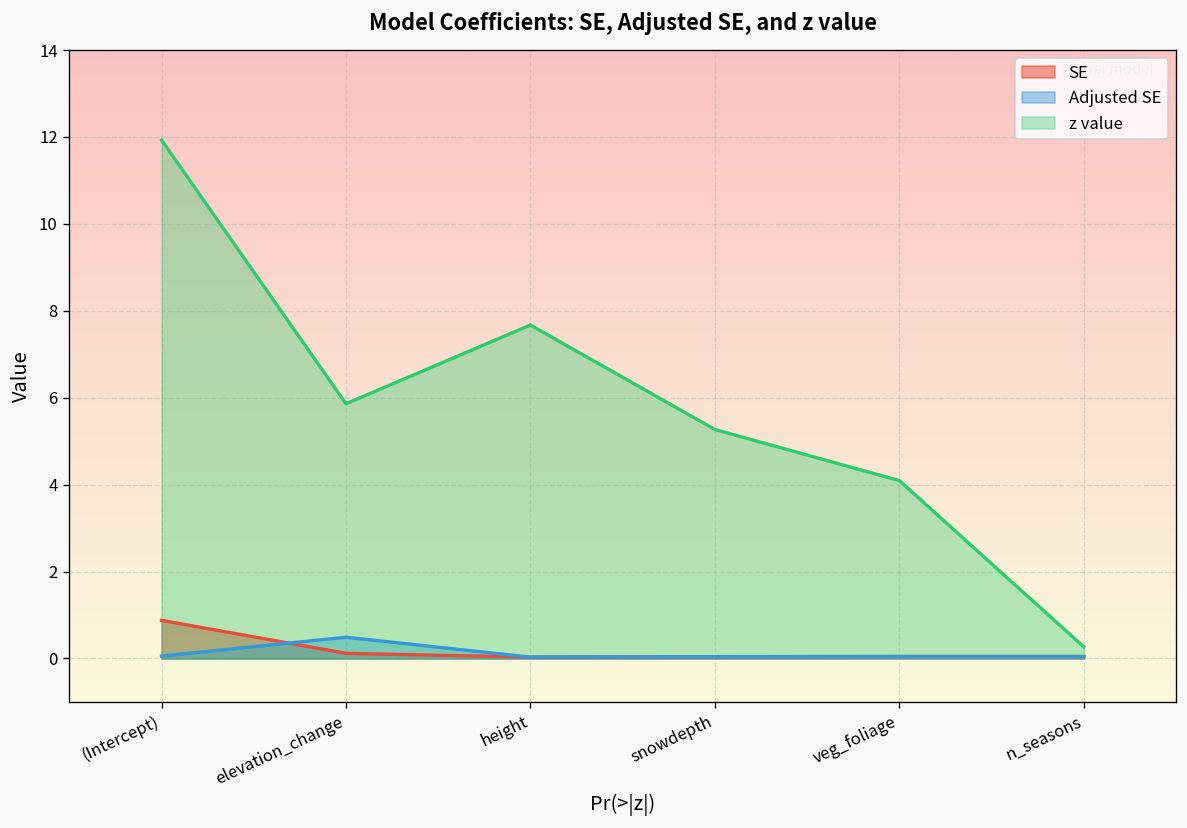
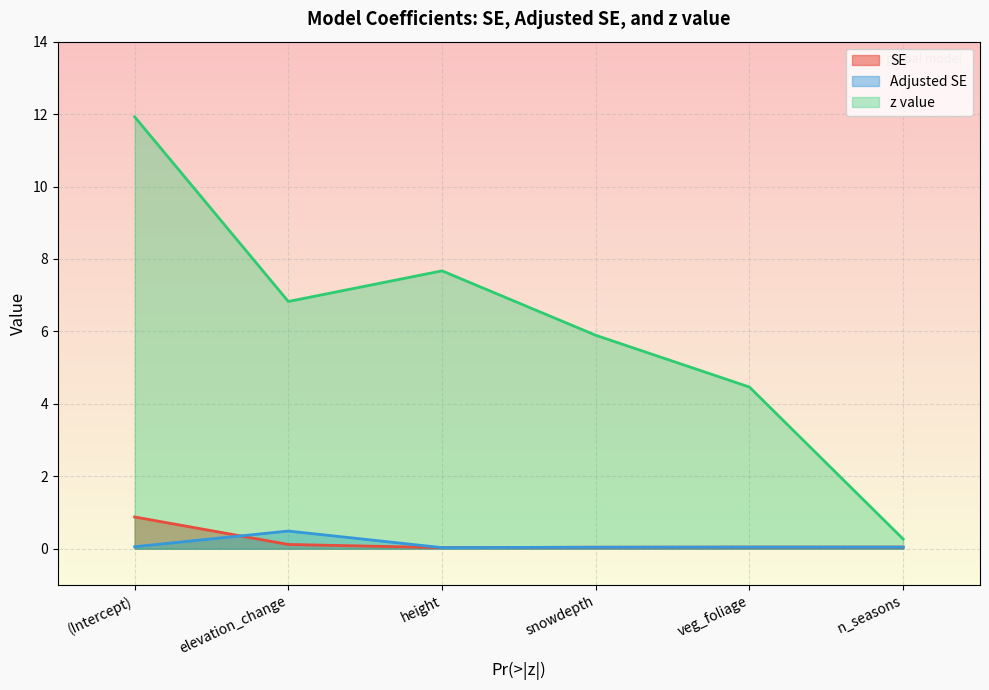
  {
    "SE": {
      "(Intercept)": 0.9,
      "elevation_change": 0.1
    },
    "Adjusted SE": {
      "(Intercept)": 0.1,
      "elevation_change": 0.5
    },
    "z value": {
      "(Intercept)": 11.9,
-     "elevation_change": 5.9,
+     "elevation_change": 6.8,
      "height": 7.7,
-     "snowdepth": 5.3,
-     "veg_foliage": 4.1,
+     "snowdepth": 5.9,
+     "veg_foliage": 4.5,
      "n_seasons": 0.3
    }
  }
